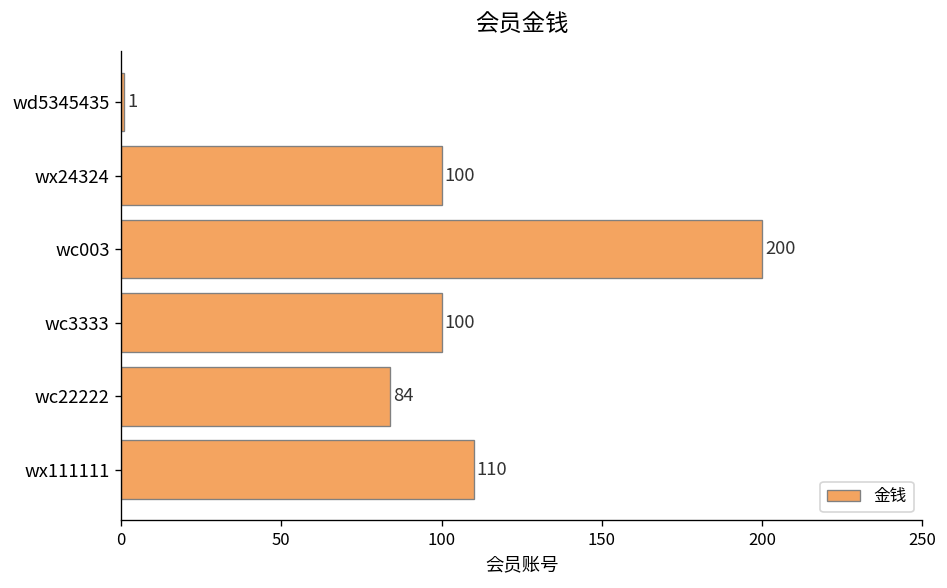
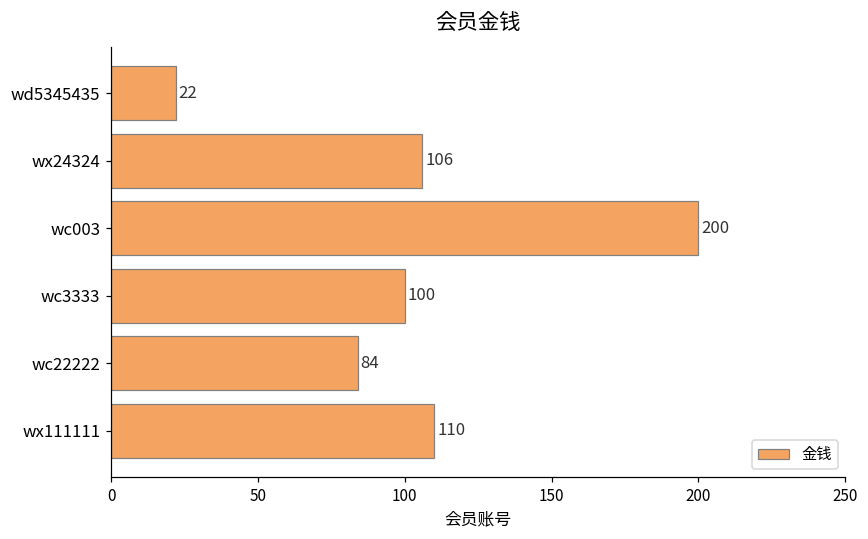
  {
-   "wd5345435": 1,
-   "wx24324": 100,
+   "wd5345435": 22,
+   "wx24324": 106,
    "wc003": 200,
    "wc3333": 100,
    "wc22222": 84,
    "wx111111": 110
  }
